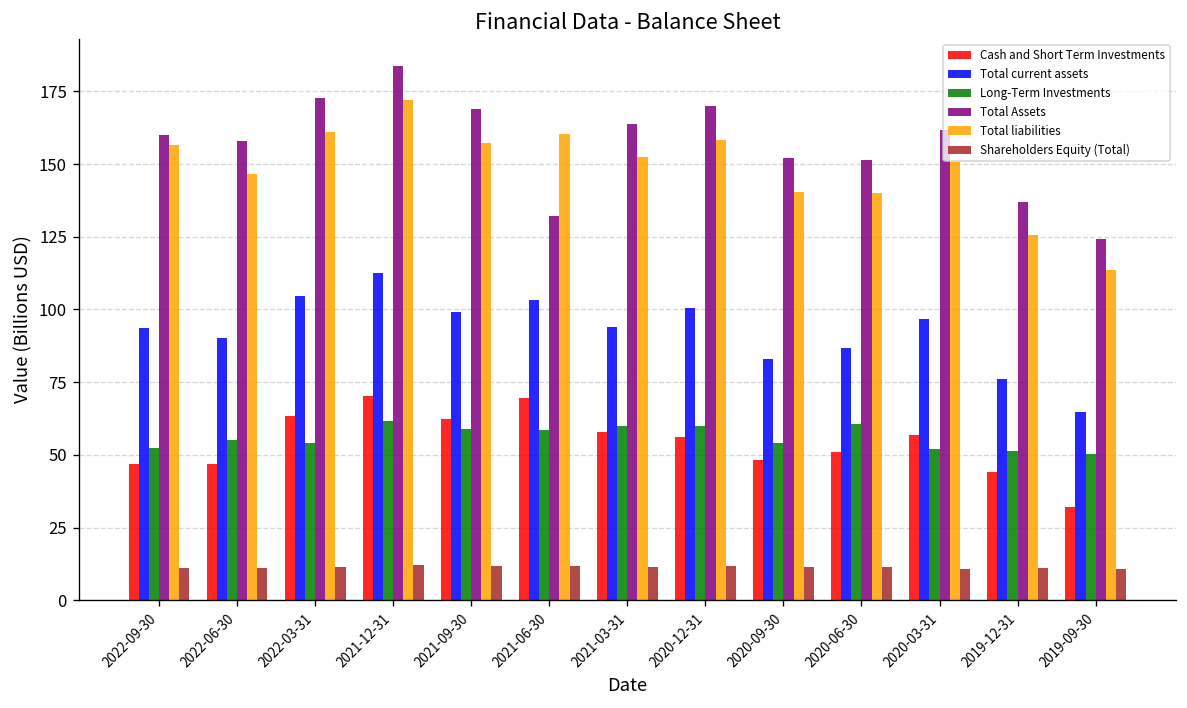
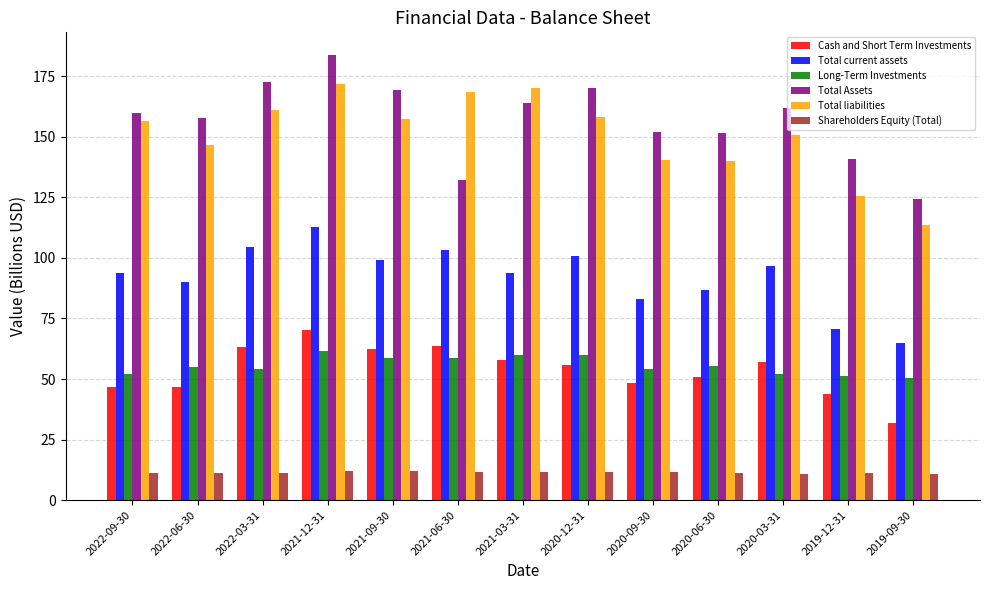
  {
    "Cash and Short Term Investments": {
      "2022-09-30": 47,
      "2022-06-30": 47,
      "2022-03-31": 63,
      "2021-12-31": 70,
      "2021-09-30": 62,
-     "2021-06-30": 70,
+     "2021-06-30": 64,
      "2021-03-31": 58,
      "2020-12-31": 56,
      "2020-09-30": 48,
      "2020-06-30": 51,
      "2020-03-31": 57,
      "2019-12-31": 44,
      "2019-09-30": 32
    },
    "Total current assets": {
      "2022-09-30": 94,
      "2022-06-30": 90,
      "2022-03-31": 105,
      "2021-12-31": 113,
      "2021-09-30": 99,
      "2021-06-30": 103,
      "2021-03-31": 94,
      "2020-12-31": 101,
      "2020-09-30": 83,
      "2020-06-30": 87,
      "2020-03-31": 97,
-     "2019-12-31": 76,
+     "2019-12-31": 71,
      "2019-09-30": 65
    },
    "Long-Term Investments": {
      "2022-09-30": 52,
      "2022-06-30": 55,
      "2022-03-31": 54,
      "2021-12-31": 62,
      "2021-09-30": 59,
      "2021-06-30": 59,
      "2021-03-31": 60,
      "2020-12-31": 60,
      "2020-09-30": 54,
-     "2020-06-30": 61,
+     "2020-06-30": 55,
      "2020-03-31": 52,
      "2019-12-31": 51,
      "2019-09-30": 50
    },
    "Total Assets": {
      "2022-09-30": 160,
      "2022-06-30": 158,
      "2022-03-31": 173,
      "2021-12-31": 184,
      "2021-09-30": 169,
      "2021-06-30": 132,
      "2021-03-31": 164,
      "2020-12-31": 170,
      "2020-09-30": 152,
      "2020-06-30": 151,
-     "2019-12-31": 137,
+     "2019-12-31": 141,
      "2019-09-30": 124
    },
    "Total liabilities": {
      "2022-09-30": 157,
      "2022-06-30": 147,
      "2022-03-31": 161,
      "2021-12-31": 172,
      "2021-09-30": 157,
-     "2021-06-30": 160,
-     "2021-03-31": 152,
+     "2021-06-30": 168,
+     "2021-03-31": 170,
      "2020-12-31": 158,
      "2020-09-30": 141,
      "2020-06-30": 140,
      "2020-03-31": 151,
      "2019-12-31": 126,
      "2019-09-30": 114
    },
    "Shareholders Equity (Total)": {
      "2022-09-30": 11,
      "2022-06-30": 11,
      "2022-03-31": 11,
      "2021-12-31": 12,
      "2021-09-30": 12,
      "2021-06-30": 12,
      "2021-03-31": 11,
      "2020-12-31": 12,
      "2020-09-30": 12,
      "2020-06-30": 11,
      "2020-03-31": 11,
      "2019-12-31": 11,
      "2019-09-30": 11
    }
  }
